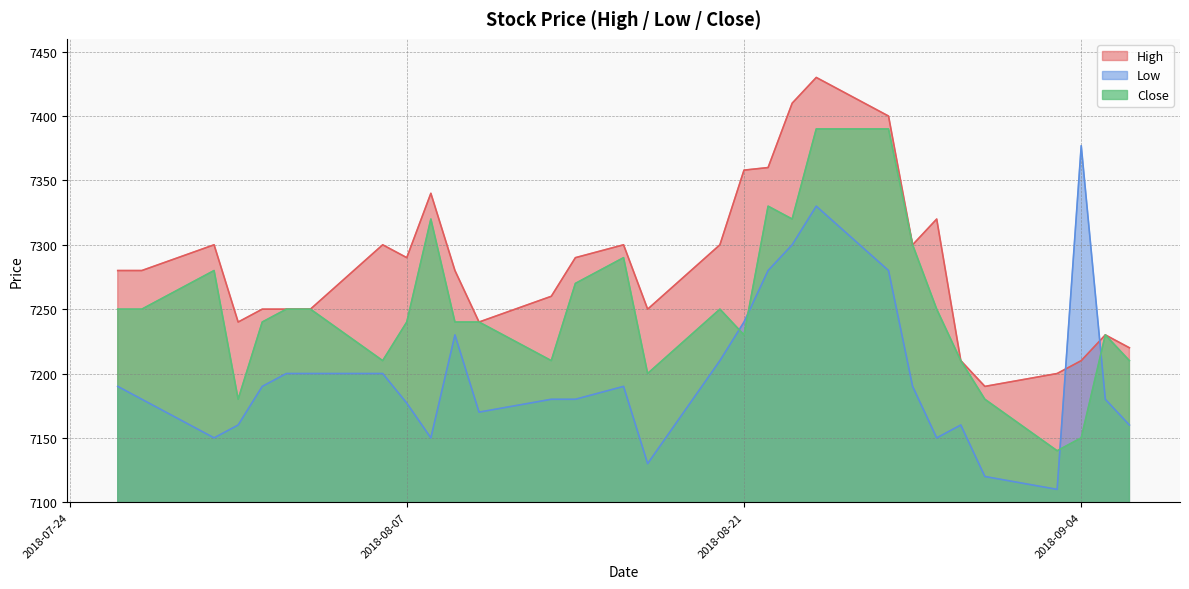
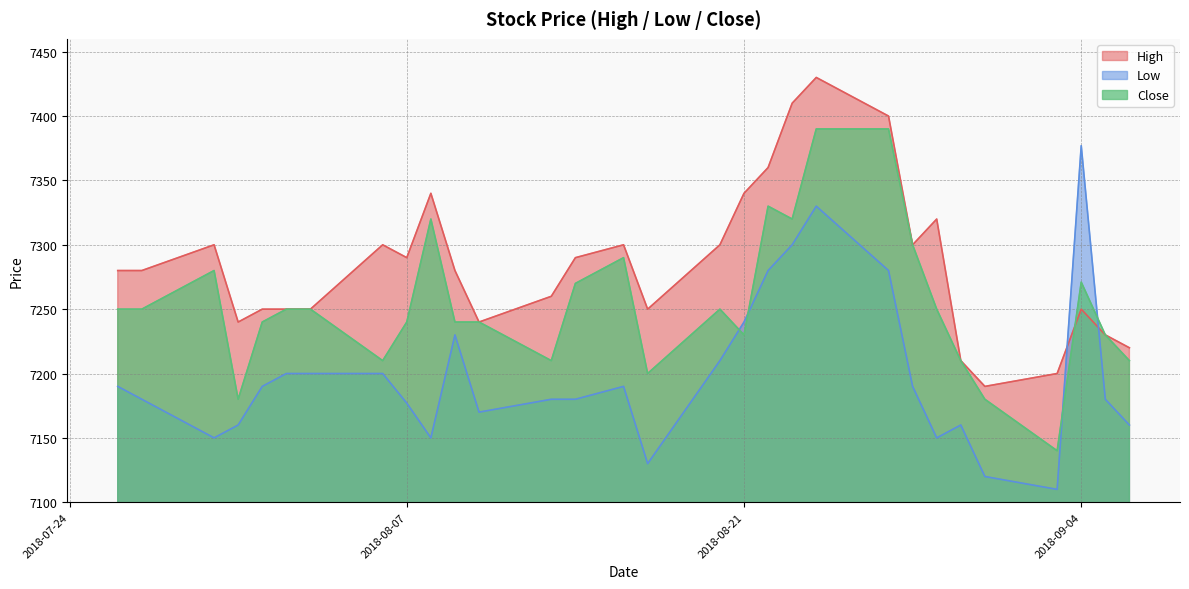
  {
    "High": {
      "2018-08-07": 7290,
-     "2018-08-21": 7358,
-     "2018-09-04": 7210
+     "2018-08-21": 7340,
+     "2018-09-04": 7250
    },
    "Low": {
      "2018-08-07": 7177,
      "2018-08-21": 7240,
      "2018-09-04": 7377
    },
    "Close": {
      "2018-08-07": 7240,
      "2018-08-21": 7230,
-     "2018-09-04": 7150
+     "2018-09-04": 7271
    }
  }
